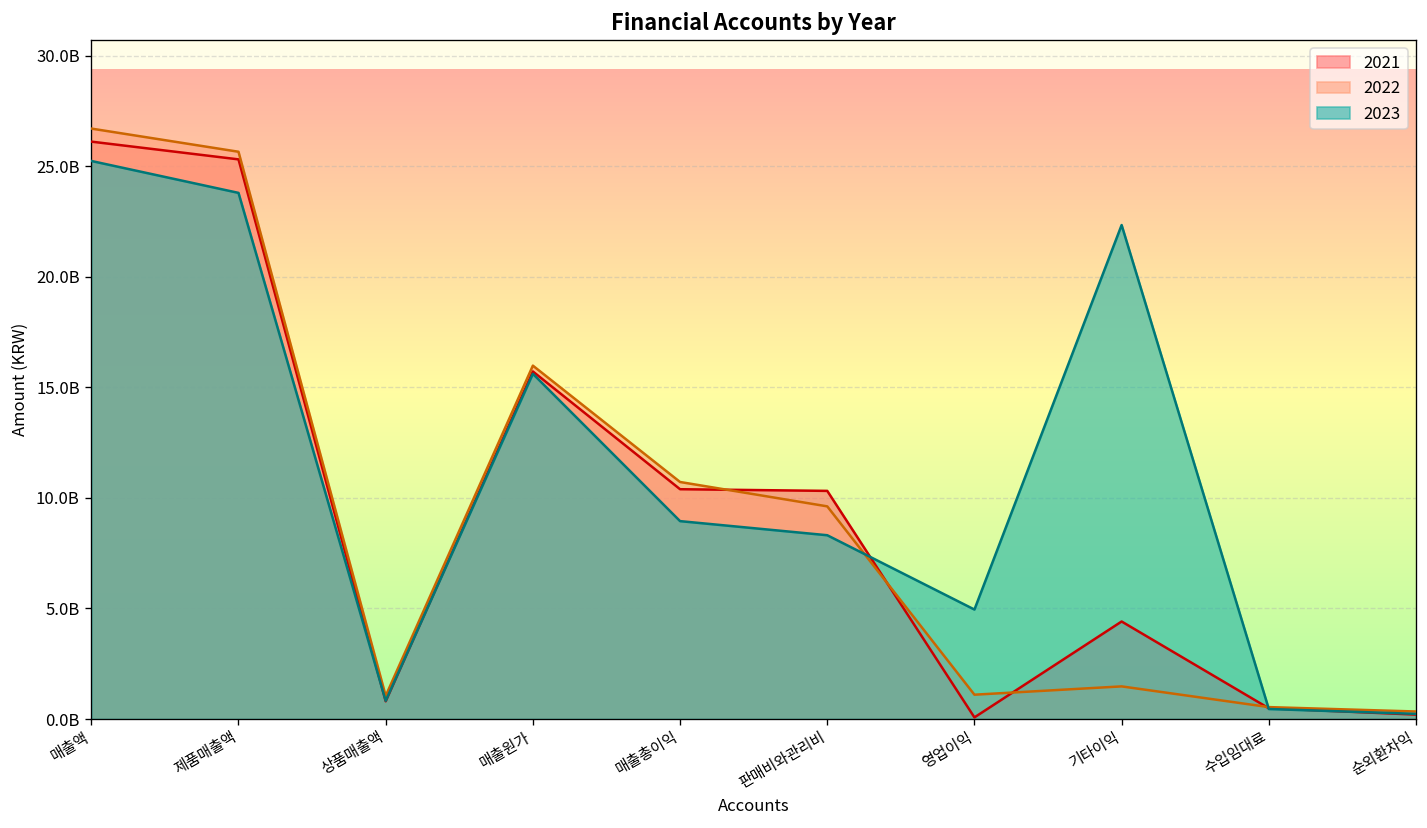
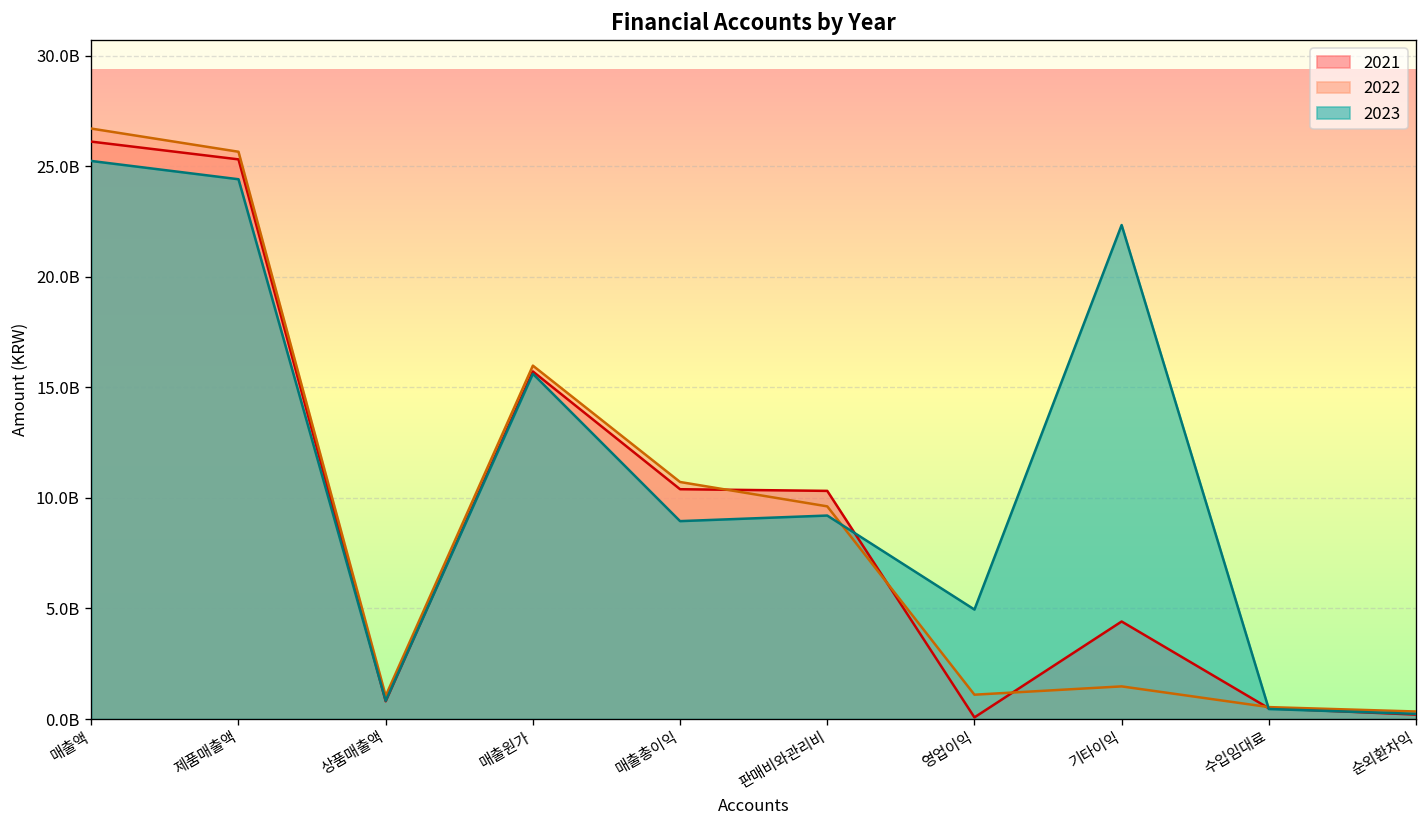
  {
    "2023": {
      "매출액": 25200000000,
-     "제품매출액": 23800000000,
+     "제품매출액": 24400000000,
      "매출총이익": 8900000000,
-     "판매비와관리비": 8300000000,
+     "판매비와관리비": 9200000000,
      "영업이익": 5000000000,
      "기타이익": 22300000000
    }
  }
